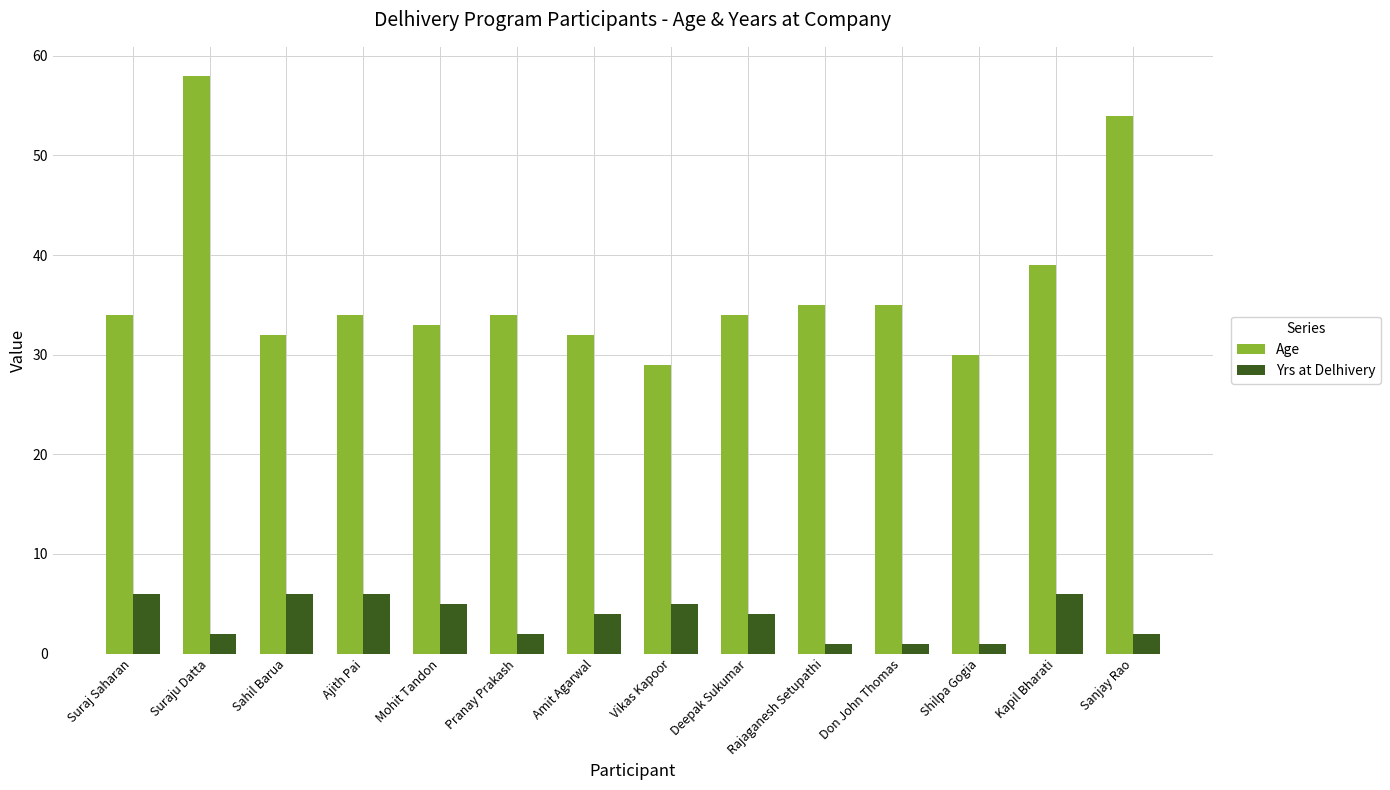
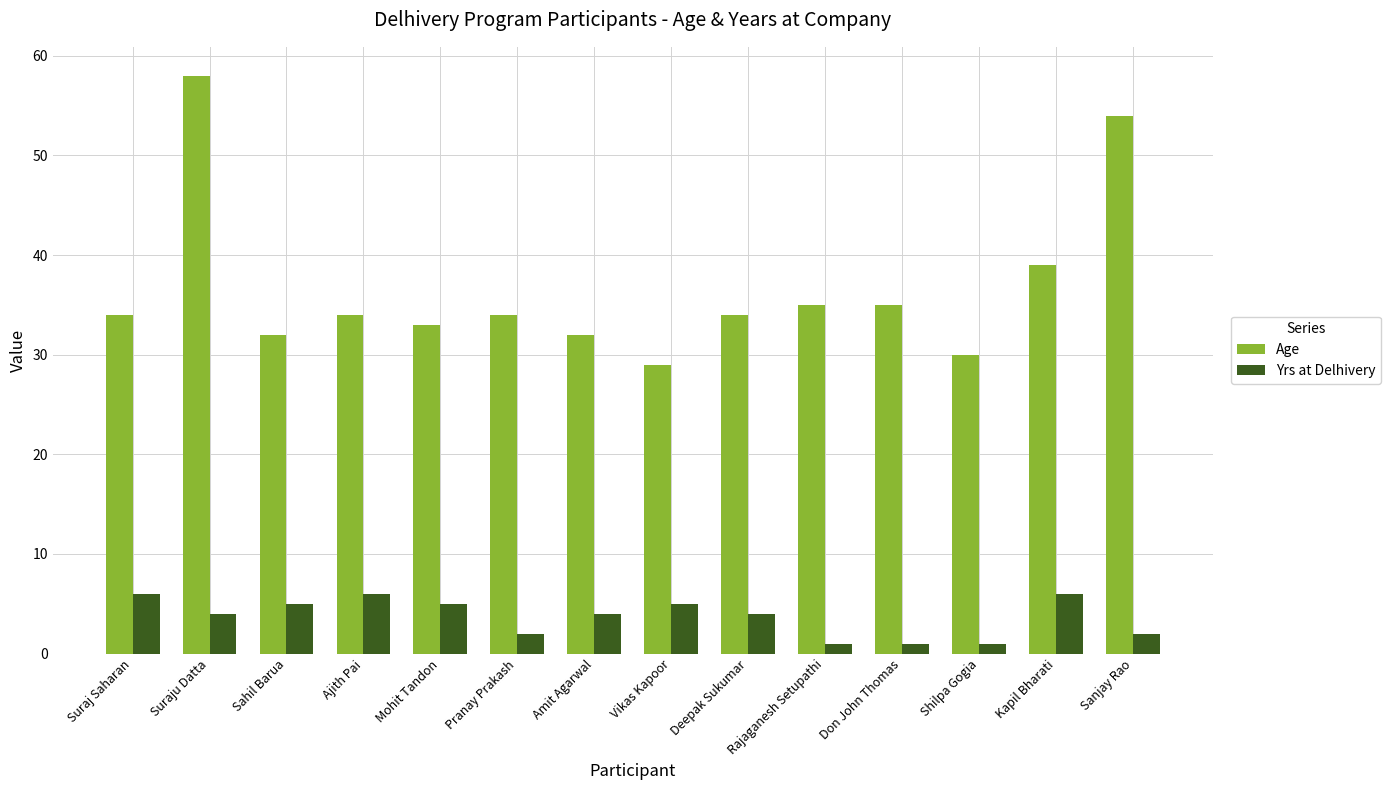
  {
    "Age": {
      "Suraj Saharan": 34,
      "Suraju Datta": 58,
      "Sahil Barua": 32,
      "Ajith Pai": 34,
      "Mohit Tandon": 33,
      "Pranay Prakash": 34,
      "Amit Agarwal": 32,
      "Vikas Kapoor": 29,
      "Deepak Sukumar": 34,
      "Rajaganesh Setupathi": 35,
      "Don John Thomas": 35,
      "Shilpa Gogia": 30,
      "Kapil Bharati": 39,
      "Sanjay Rao": 54
    },
    "Yrs at Delhivery": {
      "Suraj Saharan": 6,
-     "Suraju Datta": 2,
-     "Sahil Barua": 6,
+     "Suraju Datta": 4,
+     "Sahil Barua": 5,
      "Ajith Pai": 6,
      "Mohit Tandon": 5,
      "Pranay Prakash": 2,
      "Amit Agarwal": 4,
      "Vikas Kapoor": 5,
      "Deepak Sukumar": 4,
      "Rajaganesh Setupathi": 1,
      "Don John Thomas": 1,
      "Shilpa Gogia": 1,
      "Kapil Bharati": 6,
      "Sanjay Rao": 2
    }
  }
